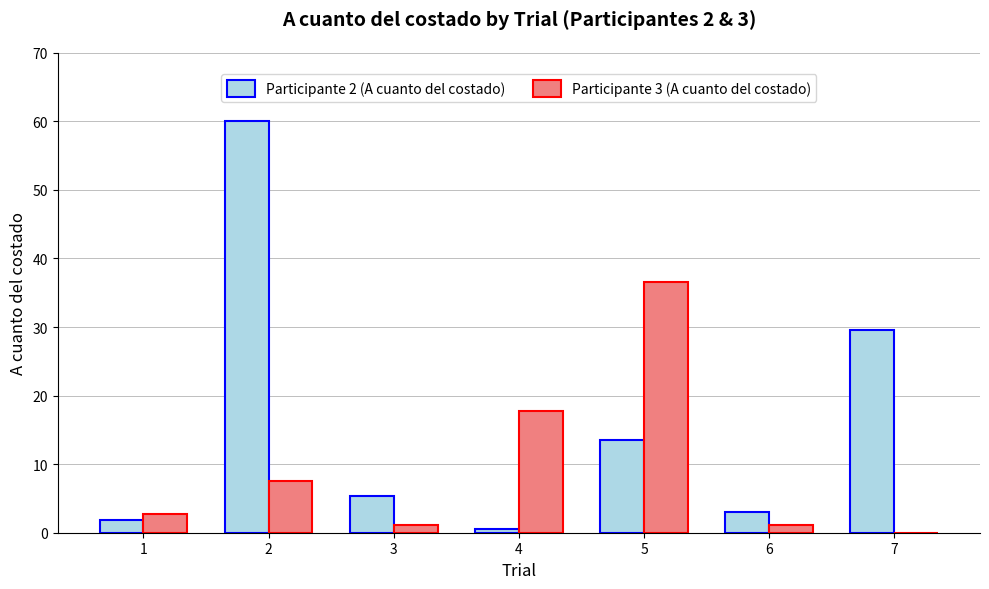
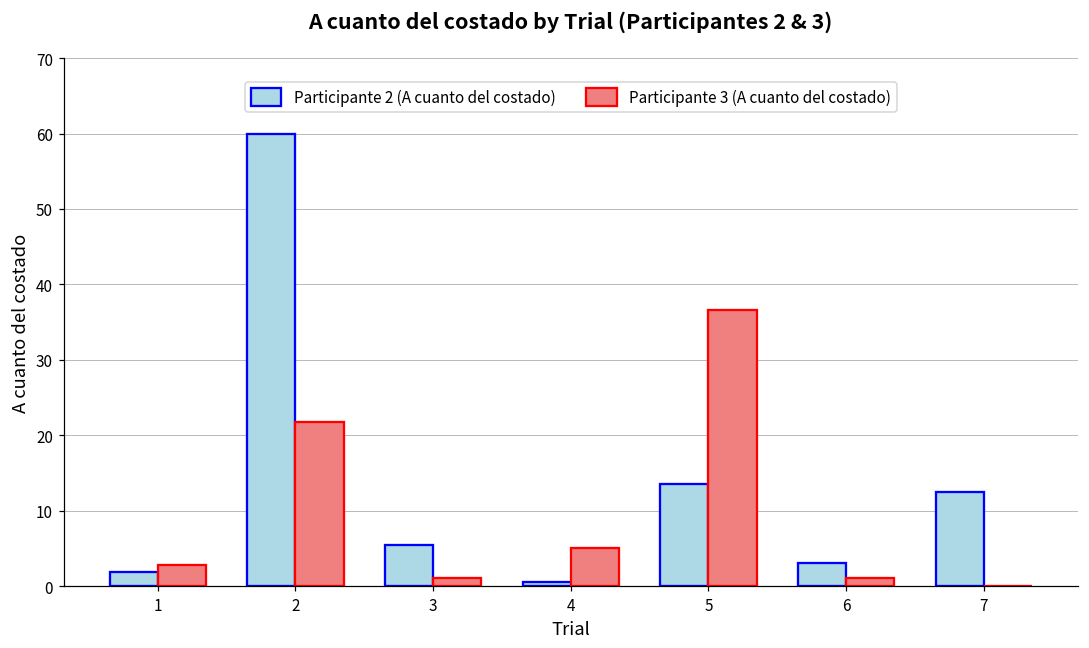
  {
    "Participante 2 (A cuanto del costado)": {
      "1": 2,
      "2": 60,
      "3": 5,
      "4": 1,
      "5": 14,
      "6": 3,
-     "7": 30
+     "7": 13
    },
    "Participante 3 (A cuanto del costado)": {
      "1": 3,
-     "2": 8,
+     "2": 22,
      "3": 1,
-     "4": 18,
+     "4": 5,
      "5": 37,
      "6": 1,
      "7": 0
    }
  }
